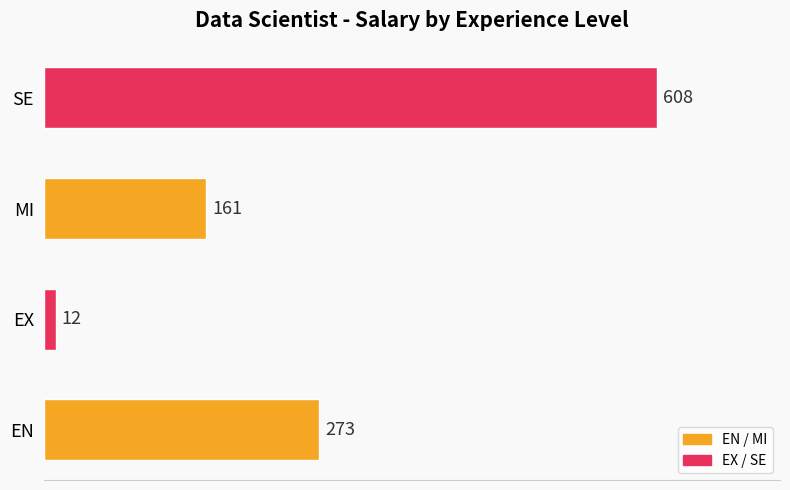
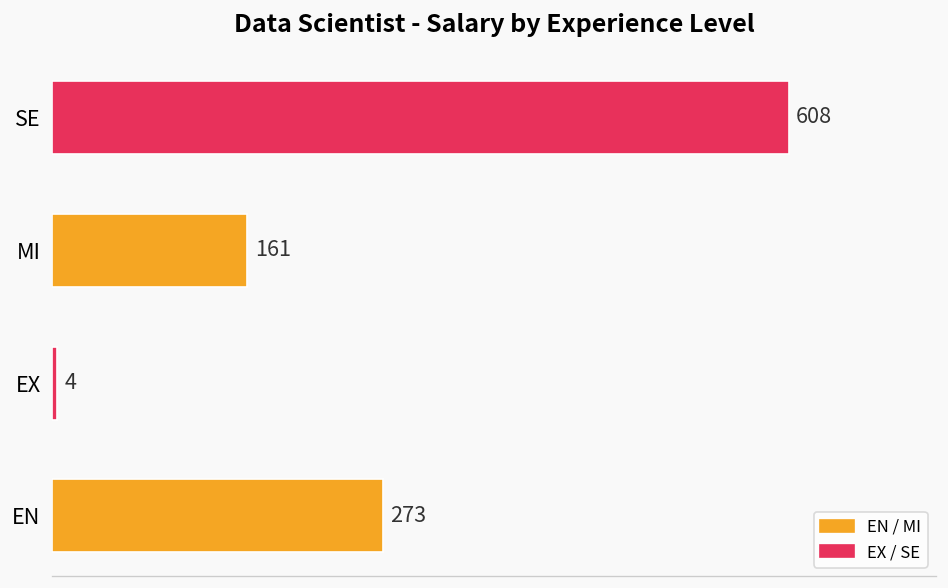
  {
    "SE": 608,
    "MI": 161,
-   "EX": 12,
+   "EX": 4,
    "EN": 273
  }
